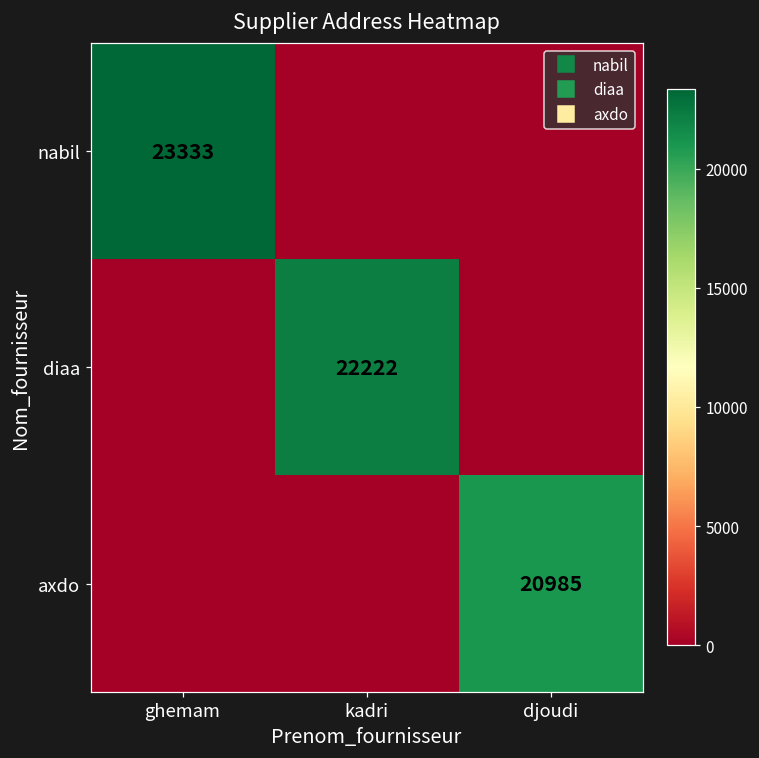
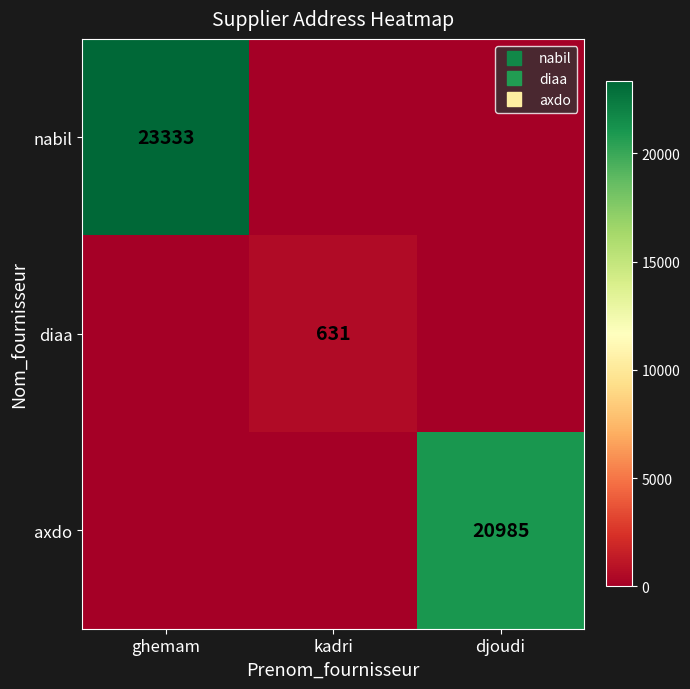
  {
    "nabil": {
      "ghemam": 23333
    },
    "diaa": {
-     "kadri": 22222
+     "kadri": 631
    },
    "axdo": {
      "djoudi": 20985
    }
  }
